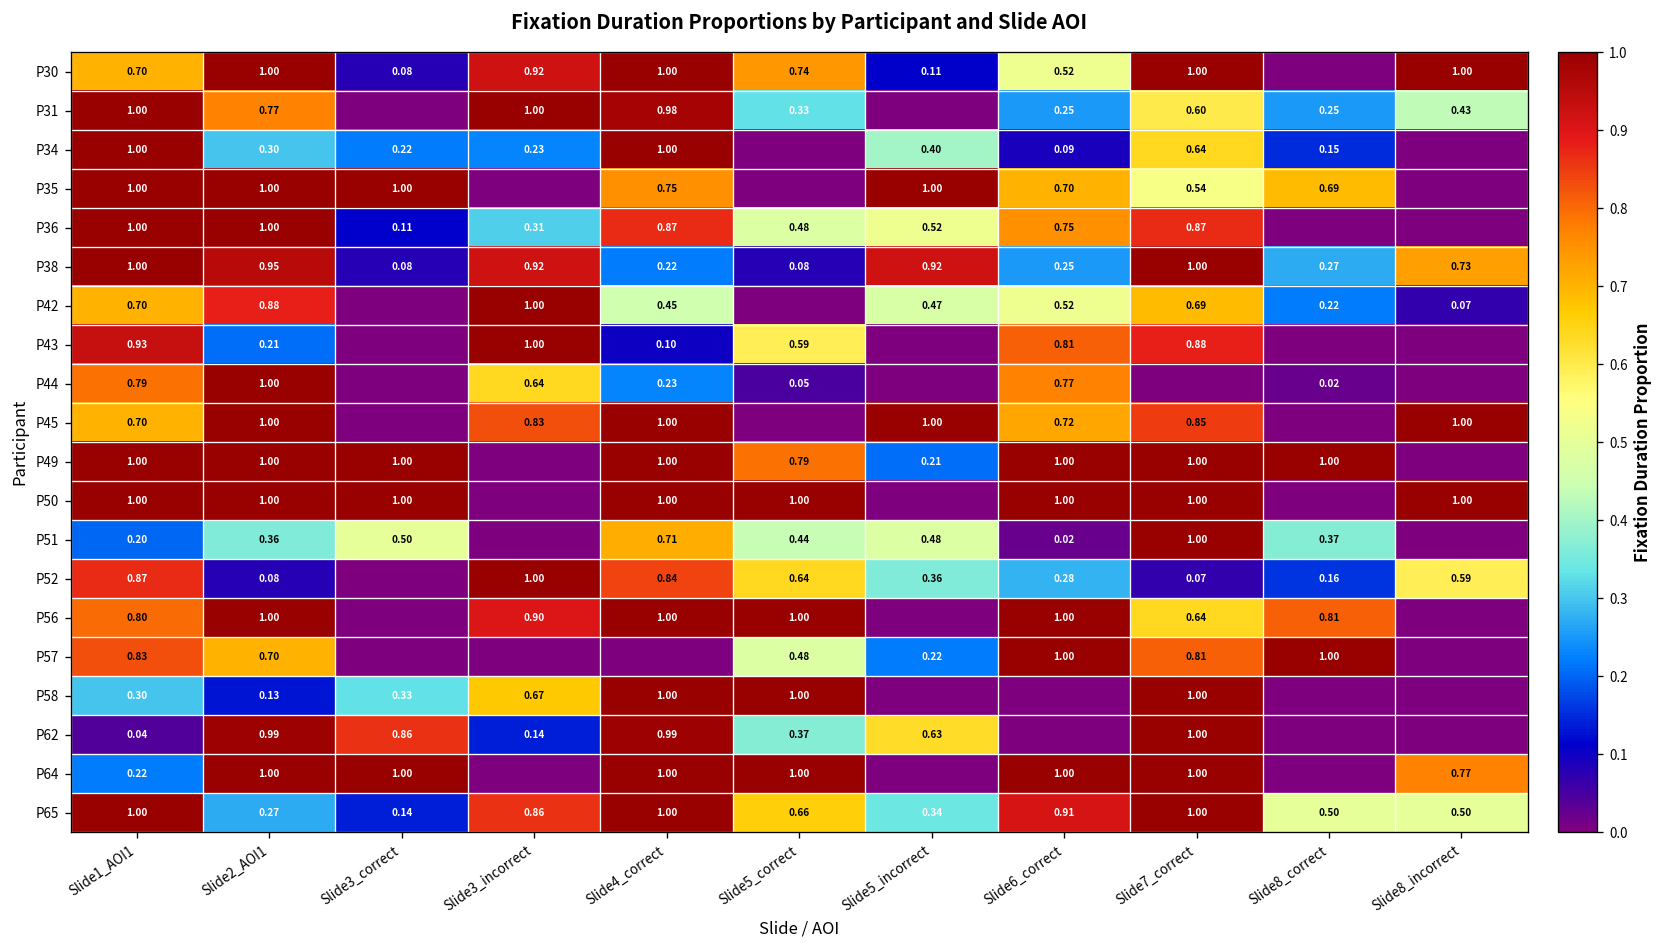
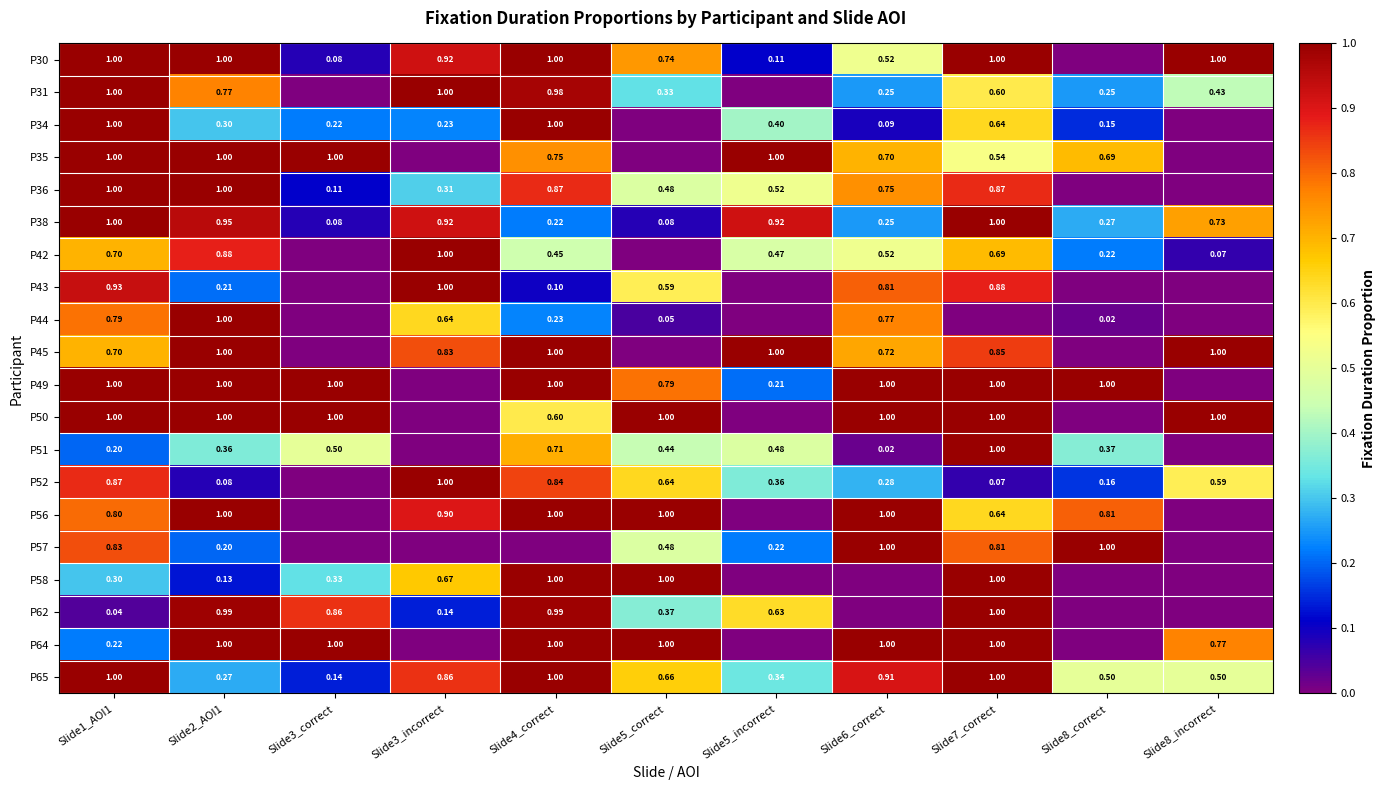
  {
    "P30": {
-     "Slide1_AOI1": 0.70,
+     "Slide1_AOI1": 1.00,
      "Slide2_AOI1": 1.00,
      "Slide3_correct": 0.08,
      "Slide3_incorrect": 0.92,
      "Slide4_correct": 1.00,
      "Slide5_correct": 0.74,
      "Slide5_incorrect": 0.11,
      "Slide6_correct": 0.52,
      "Slide7_correct": 1.00,
      "Slide8_incorrect": 1.00
    },
    "P31": {
      "Slide1_AOI1": 1.00,
      "Slide2_AOI1": 0.77,
      "Slide3_incorrect": 1.00,
      "Slide4_correct": 0.98,
      "Slide5_correct": 0.33,
      "Slide6_correct": 0.25,
      "Slide7_correct": 0.60,
      "Slide8_correct": 0.25,
      "Slide8_incorrect": 0.43
    },
    "P34": {
      "Slide1_AOI1": 1.00,
      "Slide2_AOI1": 0.30,
      "Slide3_correct": 0.22,
      "Slide3_incorrect": 0.23,
      "Slide4_correct": 1.00,
      "Slide5_incorrect": 0.40,
      "Slide6_correct": 0.09,
      "Slide7_correct": 0.64,
      "Slide8_correct": 0.15
    },
    "P35": {
      "Slide1_AOI1": 1.00,
      "Slide2_AOI1": 1.00,
      "Slide3_correct": 1.00,
      "Slide4_correct": 0.75,
      "Slide5_incorrect": 1.00,
      "Slide6_correct": 0.70,
      "Slide7_correct": 0.54,
      "Slide8_correct": 0.69
    },
    "P36": {
      "Slide1_AOI1": 1.00,
      "Slide2_AOI1": 1.00,
      "Slide3_correct": 0.11,
      "Slide3_incorrect": 0.31,
      "Slide4_correct": 0.87,
      "Slide5_correct": 0.48,
      "Slide5_incorrect": 0.52,
      "Slide6_correct": 0.75,
      "Slide7_correct": 0.87
    },
    "P38": {
      "Slide1_AOI1": 1.00,
      "Slide2_AOI1": 0.95,
      "Slide3_correct": 0.08,
      "Slide3_incorrect": 0.92,
      "Slide4_correct": 0.22,
      "Slide5_correct": 0.08,
      "Slide5_incorrect": 0.92,
      "Slide6_correct": 0.25,
      "Slide7_correct": 1.00,
      "Slide8_correct": 0.27,
      "Slide8_incorrect": 0.73
    },
    "P42": {
      "Slide1_AOI1": 0.70,
      "Slide2_AOI1": 0.88,
      "Slide3_incorrect": 1.00,
      "Slide4_correct": 0.45,
      "Slide5_incorrect": 0.47,
      "Slide6_correct": 0.52,
      "Slide7_correct": 0.69,
      "Slide8_correct": 0.22,
      "Slide8_incorrect": 0.07
    },
    "P43": {
      "Slide1_AOI1": 0.93,
      "Slide2_AOI1": 0.21,
      "Slide3_incorrect": 1.00,
      "Slide4_correct": 0.10,
      "Slide5_correct": 0.59,
      "Slide6_correct": 0.81,
      "Slide7_correct": 0.88
    },
    "P44": {
      "Slide1_AOI1": 0.79,
      "Slide2_AOI1": 1.00,
      "Slide3_incorrect": 0.64,
      "Slide4_correct": 0.23,
      "Slide5_correct": 0.05,
      "Slide6_correct": 0.77,
      "Slide8_correct": 0.02
    },
    "P45": {
      "Slide1_AOI1": 0.70,
      "Slide2_AOI1": 1.00,
      "Slide3_incorrect": 0.83,
      "Slide4_correct": 1.00,
      "Slide5_incorrect": 1.00,
      "Slide6_correct": 0.72,
      "Slide7_correct": 0.85,
      "Slide8_incorrect": 1.00
    },
    "P49": {
      "Slide1_AOI1": 1.00,
      "Slide2_AOI1": 1.00,
      "Slide3_correct": 1.00,
      "Slide4_correct": 1.00,
      "Slide5_correct": 0.79,
      "Slide5_incorrect": 0.21,
      "Slide6_correct": 1.00,
      "Slide7_correct": 1.00,
      "Slide8_correct": 1.00
    },
    "P50": {
      "Slide1_AOI1": 1.00,
      "Slide2_AOI1": 1.00,
      "Slide3_correct": 1.00,
-     "Slide4_correct": 1.00,
+     "Slide4_correct": 0.60,
      "Slide5_correct": 1.00,
      "Slide6_correct": 1.00,
      "Slide7_correct": 1.00,
      "Slide8_incorrect": 1.00
    },
    "P51": {
      "Slide1_AOI1": 0.20,
      "Slide2_AOI1": 0.36,
      "Slide3_correct": 0.50,
      "Slide4_correct": 0.71,
      "Slide5_correct": 0.44,
      "Slide5_incorrect": 0.48,
      "Slide6_correct": 0.02,
      "Slide7_correct": 1.00,
      "Slide8_correct": 0.37
    },
    "P52": {
      "Slide1_AOI1": 0.87,
      "Slide2_AOI1": 0.08,
      "Slide3_incorrect": 1.00,
      "Slide4_correct": 0.84,
      "Slide5_correct": 0.64,
      "Slide5_incorrect": 0.36,
      "Slide6_correct": 0.28,
      "Slide7_correct": 0.07,
      "Slide8_correct": 0.16,
      "Slide8_incorrect": 0.59
    },
    "P56": {
      "Slide1_AOI1": 0.80,
      "Slide2_AOI1": 1.00,
      "Slide3_incorrect": 0.90,
      "Slide4_correct": 1.00,
      "Slide5_correct": 1.00,
      "Slide6_correct": 1.00,
      "Slide7_correct": 0.64,
      "Slide8_correct": 0.81
    },
    "P57": {
      "Slide1_AOI1": 0.83,
-     "Slide2_AOI1": 0.70,
+     "Slide2_AOI1": 0.20,
      "Slide5_correct": 0.48,
      "Slide5_incorrect": 0.22,
      "Slide6_correct": 1.00,
      "Slide7_correct": 0.81,
      "Slide8_correct": 1.00
    },
    "P58": {
      "Slide1_AOI1": 0.30,
      "Slide2_AOI1": 0.13,
      "Slide3_correct": 0.33,
      "Slide3_incorrect": 0.67,
      "Slide4_correct": 1.00,
      "Slide5_correct": 1.00,
      "Slide7_correct": 1.00
    },
    "P62": {
      "Slide1_AOI1": 0.04,
      "Slide2_AOI1": 0.99,
      "Slide3_correct": 0.86,
      "Slide3_incorrect": 0.14,
      "Slide4_correct": 0.99,
      "Slide5_correct": 0.37,
      "Slide5_incorrect": 0.63,
      "Slide7_correct": 1.00
    },
    "P64": {
      "Slide1_AOI1": 0.22,
      "Slide2_AOI1": 1.00,
      "Slide3_correct": 1.00,
      "Slide4_correct": 1.00,
      "Slide5_correct": 1.00,
      "Slide6_correct": 1.00,
      "Slide7_correct": 1.00,
      "Slide8_incorrect": 0.77
    },
    "P65": {
      "Slide1_AOI1": 1.00,
      "Slide2_AOI1": 0.27,
      "Slide3_correct": 0.14,
      "Slide3_incorrect": 0.86,
      "Slide4_correct": 1.00,
      "Slide5_correct": 0.66,
      "Slide5_incorrect": 0.34,
      "Slide6_correct": 0.91,
      "Slide7_correct": 1.00,
      "Slide8_correct": 0.50,
      "Slide8_incorrect": 0.50
    }
  }
